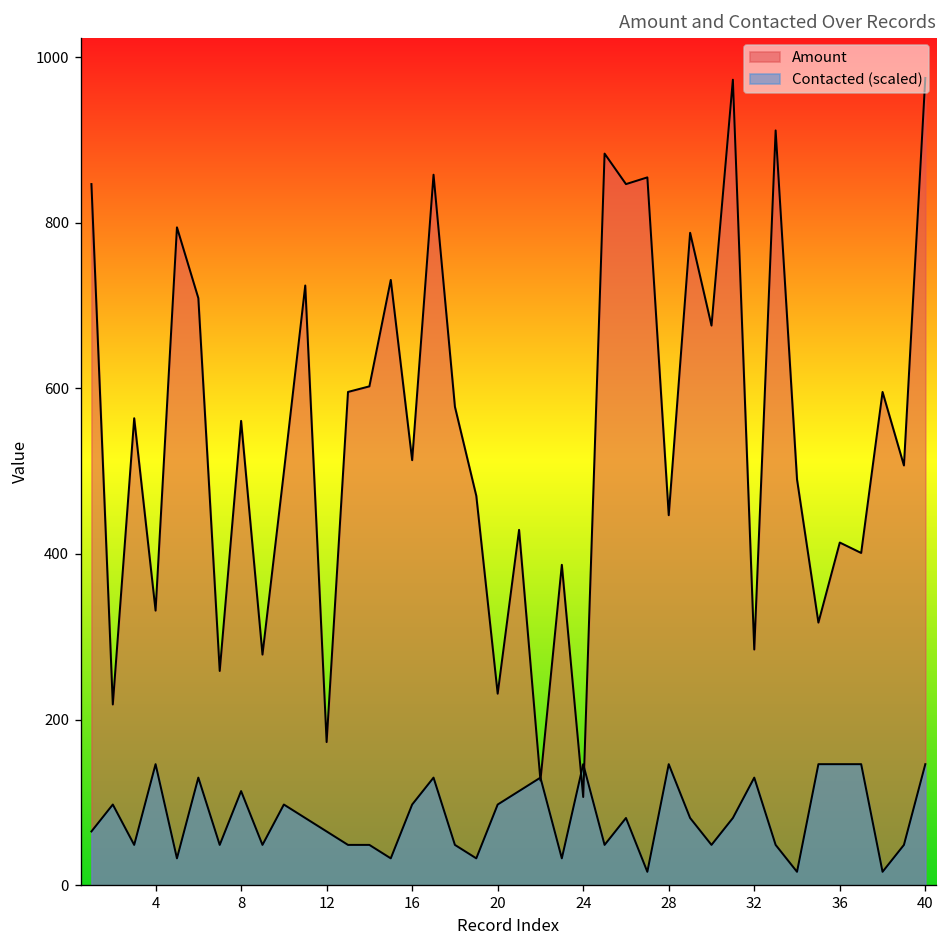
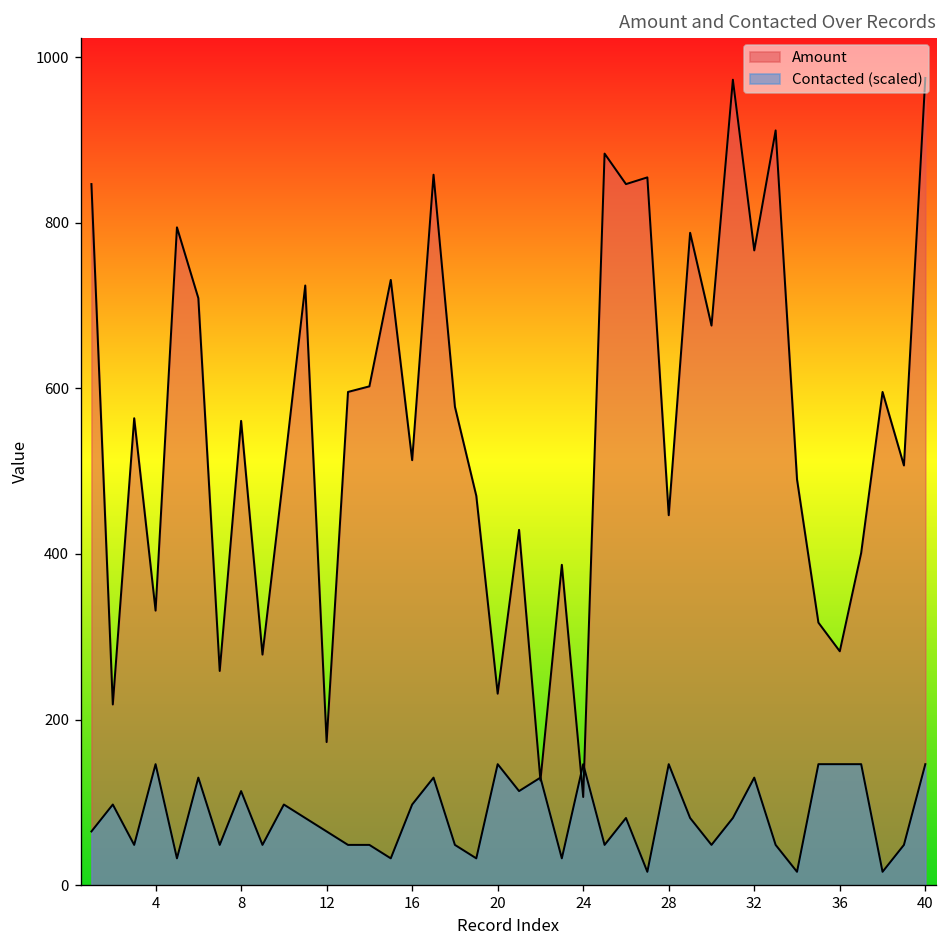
  {
    "Amount": {
      "4": 330,
      "8": 560,
      "12": 170,
      "16": 510,
      "20": 230,
      "24": 110,
      "28": 450,
-     "32": 280,
-     "36": 410
+     "32": 770,
+     "36": 280
    },
    "Contacted (scaled)": {
      "4": 150,
      "8": 110,
      "12": 60,
      "16": 100,
-     "20": 100,
+     "20": 150,
      "24": 150,
      "28": 150,
      "32": 130,
      "36": 150,
      "40": 150
    }
  }
